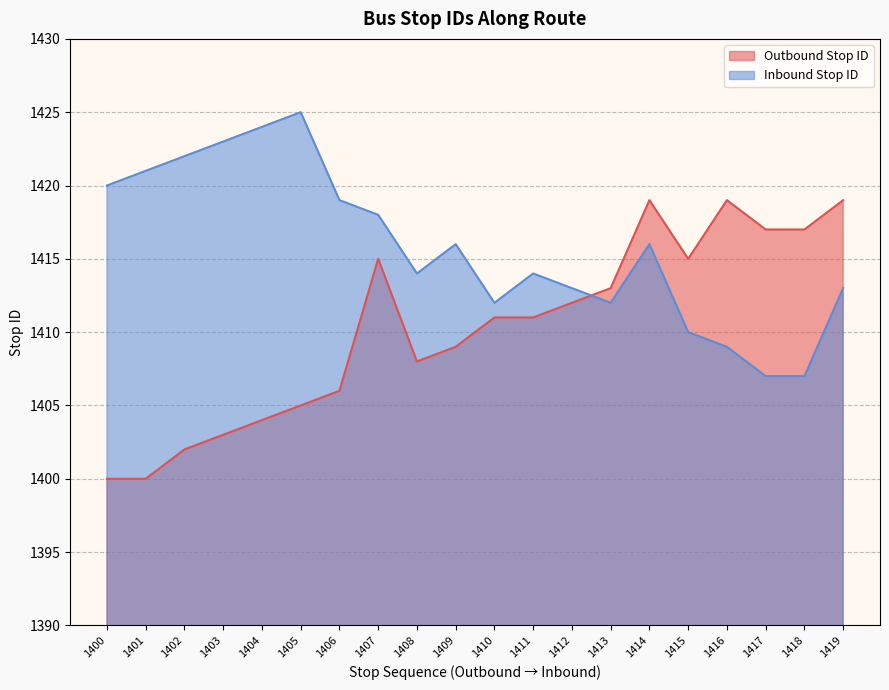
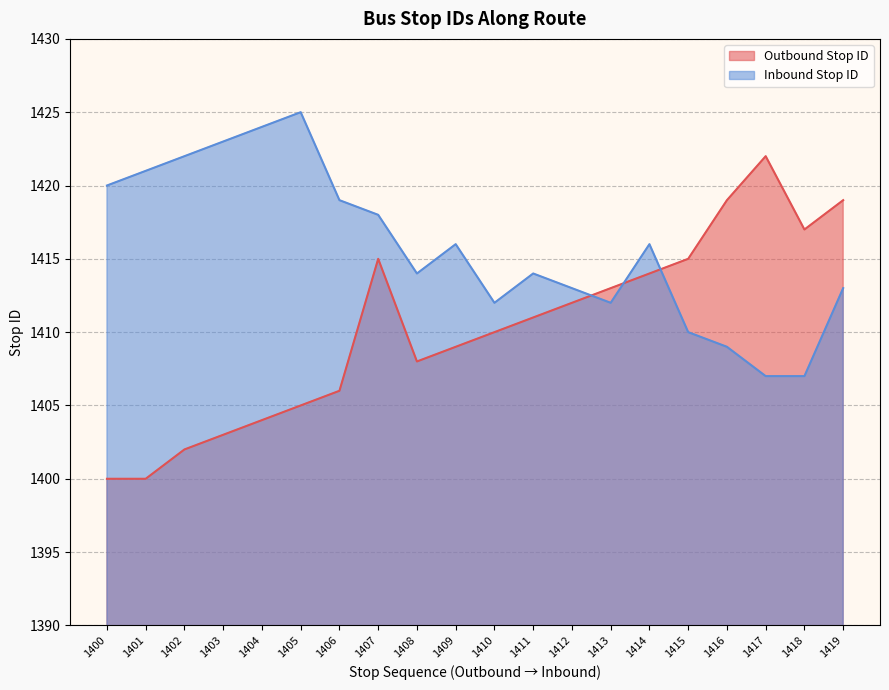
  {
    "Outbound Stop ID": {
      "1400": 1400,
      "1401": 1400,
      "1402": 1402,
      "1403": 1403,
      "1404": 1404,
      "1405": 1405,
      "1406": 1406,
      "1407": 1415,
      "1408": 1408,
      "1409": 1409,
-     "1410": 1411,
+     "1410": 1410,
      "1411": 1411,
      "1412": 1412,
      "1413": 1413,
-     "1414": 1419,
+     "1414": 1414,
      "1415": 1415,
      "1416": 1419,
-     "1417": 1417,
+     "1417": 1422,
      "1418": 1417,
      "1419": 1419
    },
    "Inbound Stop ID": {
      "1400": 1420,
      "1401": 1421,
      "1402": 1422,
      "1403": 1423,
      "1404": 1424,
      "1405": 1425,
      "1406": 1419,
      "1407": 1418,
      "1408": 1414,
      "1409": 1416,
      "1410": 1412,
      "1411": 1414,
      "1412": 1413,
      "1413": 1412,
      "1414": 1416,
      "1415": 1410,
      "1416": 1409,
      "1417": 1407,
      "1418": 1407,
      "1419": 1413
    }
  }
